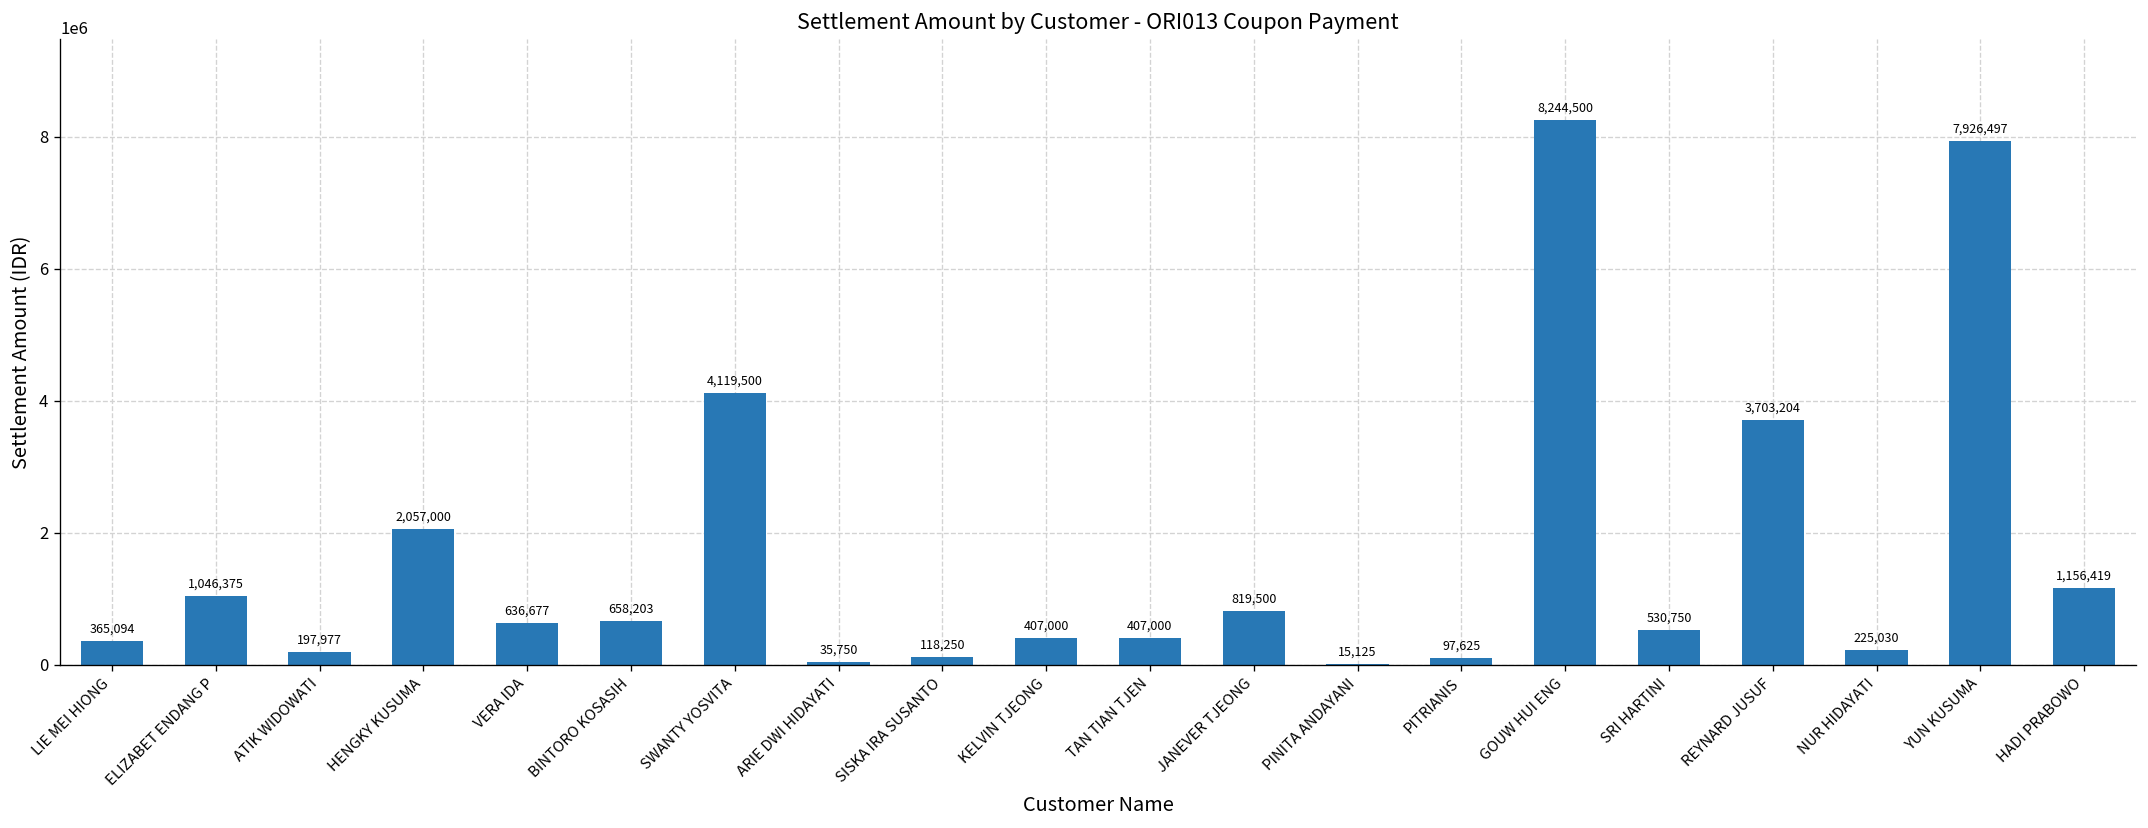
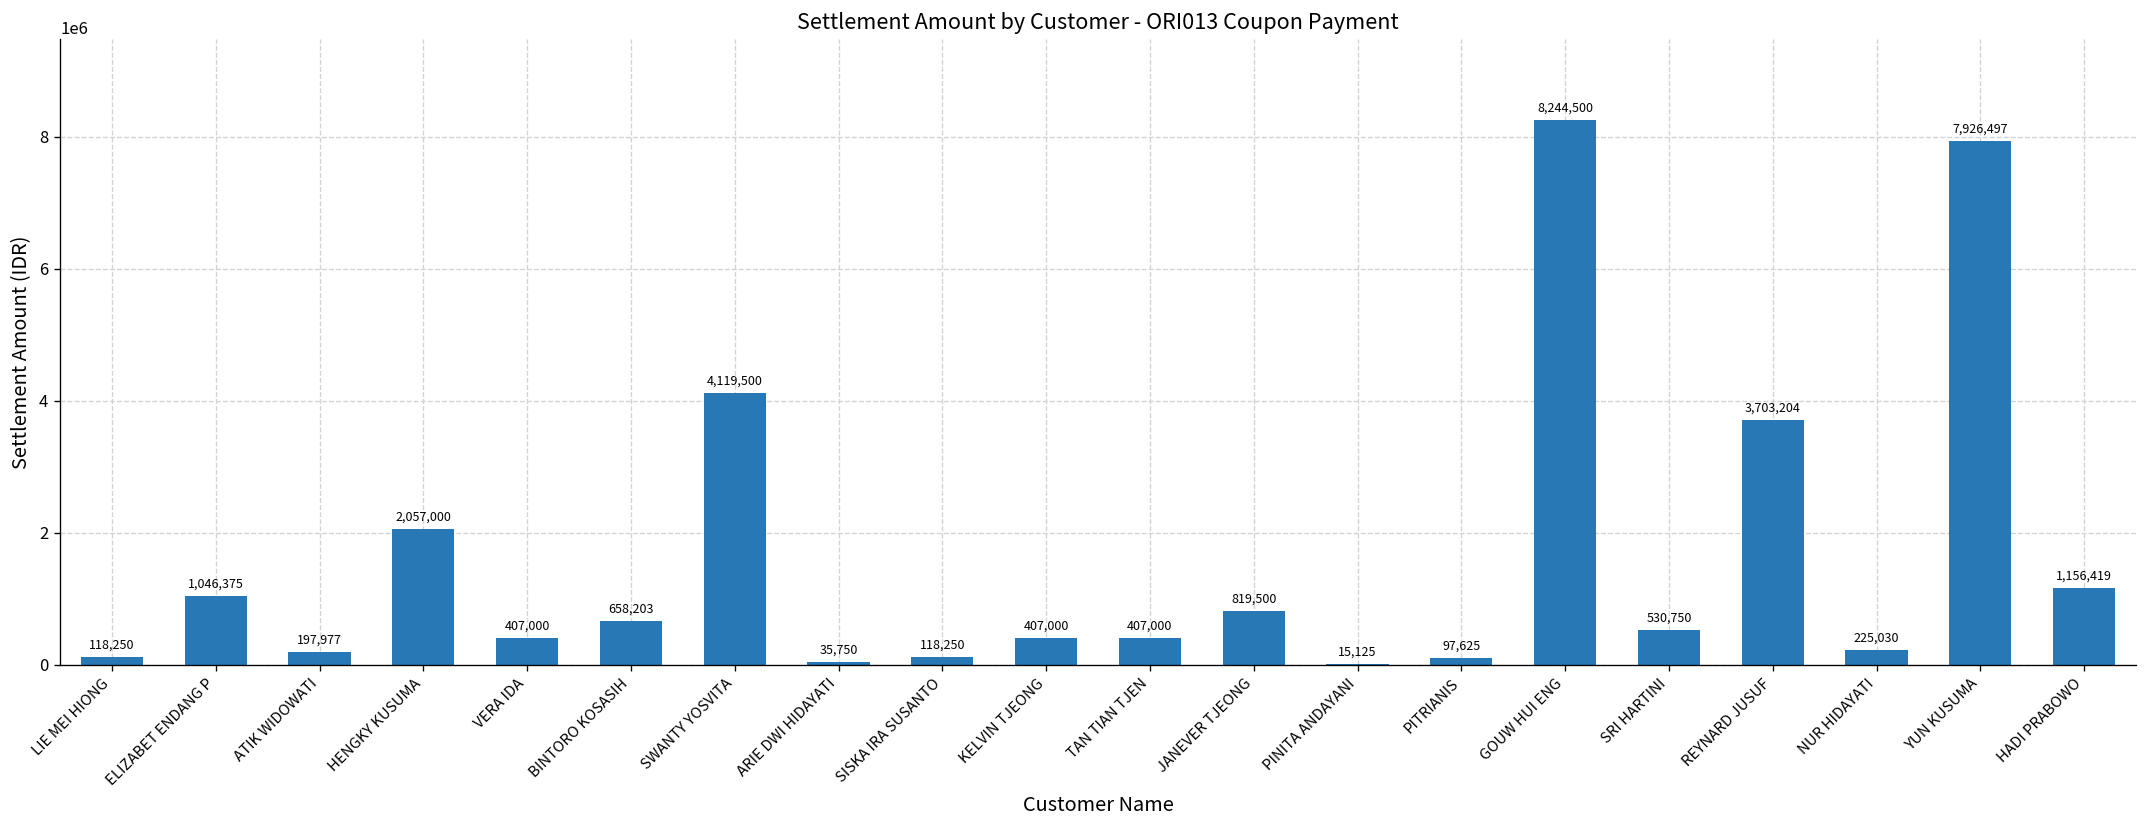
  {
-   "LIE MEI HIONG": "365,094",
+   "LIE MEI HIONG": "118,250",
    "ELIZABET ENDANG P": "1,046,375",
    "ATIK WIDOWATI": "197,977",
    "HENGKY KUSUMA": "2,057,000",
-   "VERA IDA": "636,677",
+   "VERA IDA": "407,000",
    "BINTORO KOSASIH": "658,203",
    "SWANTY YOSVITA": "4,119,500",
    "ARIE DWI HIDAYATI": "35,750",
    "SISKA IRA SUSANTO": "118,250",
    "KELVIN TJEONG": "407,000",
    "TAN TIAN TJEN": "407,000",
    "JANEVER TJEONG": "819,500",
    "PINITA ANDAYANI": "15,125",
    "PITRIANIS": "97,625",
    "GOUW HUI ENG": "8,244,500",
    "SRI HARTINI": "530,750",
    "REYNARD JUSUF": "3,703,204",
    "NUR HIDAYATI": "225,030",
    "YUN KUSUMA": "7,926,497",
    "HADI PRABOWO": "1,156,419"
  }
